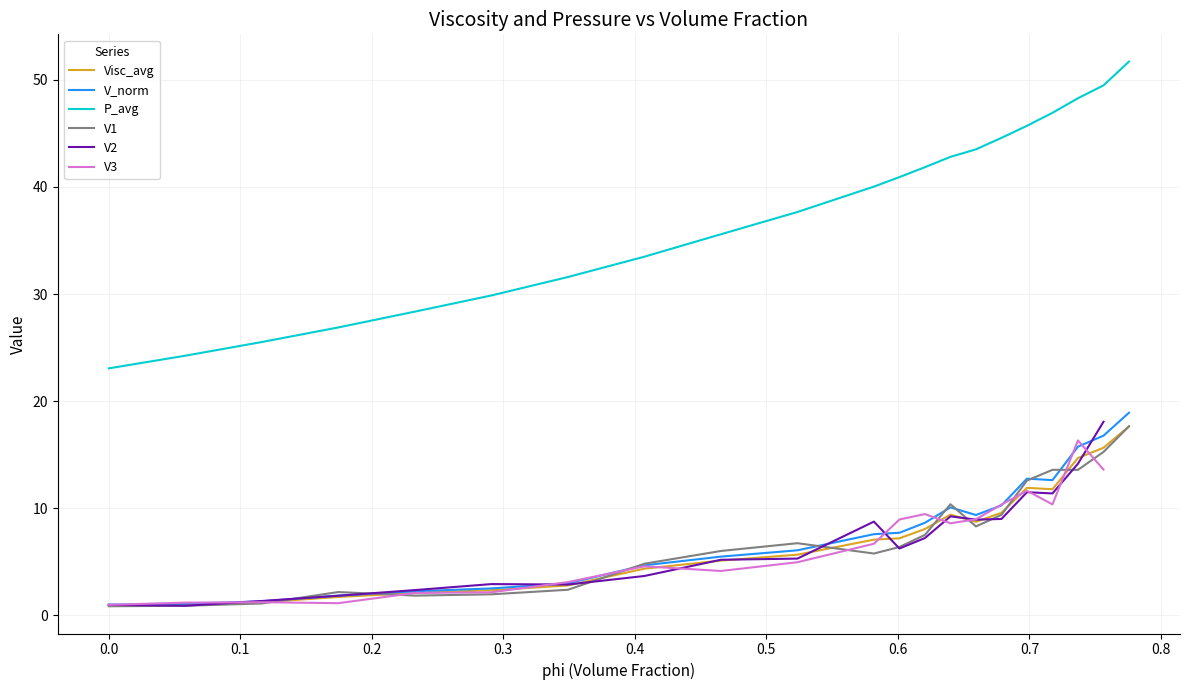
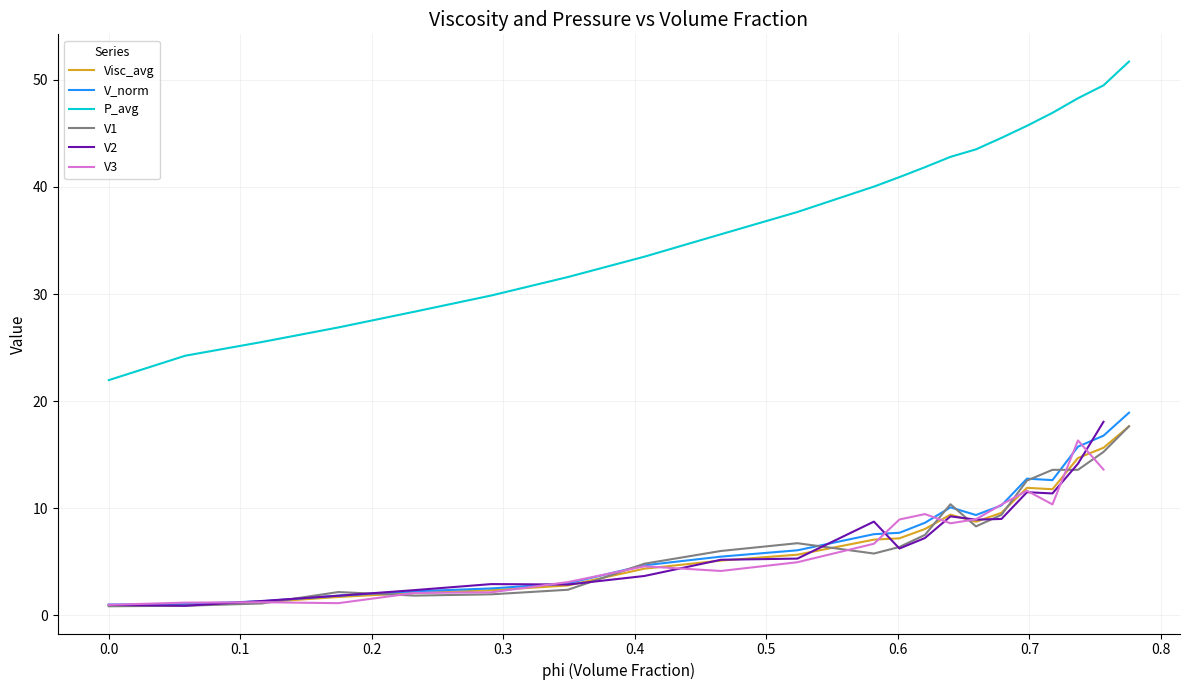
  {
    "P_avg": {
-     "0.0": 23.1
+     "0.0": 22.0
    }
  }
